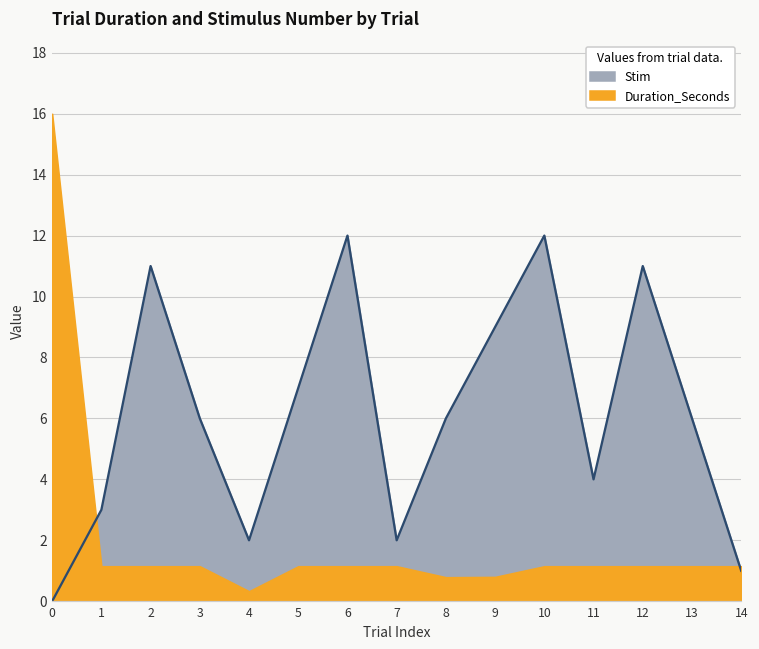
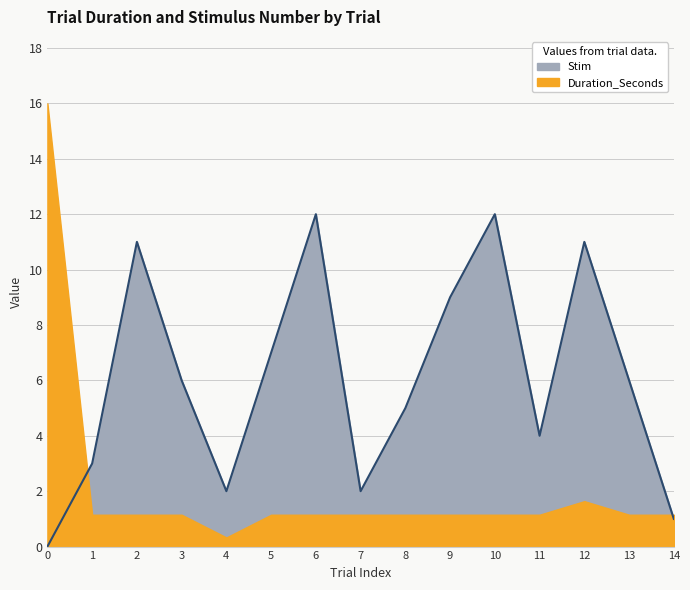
  {
    "Stim": {
      "0": 0,
      "1": 3,
      "2": 11,
      "3": 6,
      "4": 2,
      "5": 7,
      "6": 12,
      "7": 2,
-     "8": 6,
+     "8": 5,
      "9": 9,
      "10": 12,
      "11": 4,
      "12": 11,
      "13": 6,
      "14": 1
    },
    "Duration_Seconds": {
      "0": 16.0,
      "1": 1.2,
      "2": 1.2,
      "3": 1.2,
      "4": 0.3,
      "5": 1.2,
      "6": 1.2,
      "7": 1.2,
-     "8": 0.8,
-     "9": 0.8,
+     "8": 1.2,
+     "9": 1.2,
      "10": 1.2,
      "11": 1.2,
-     "12": 1.2,
+     "12": 1.6,
      "13": 1.2,
      "14": 1.2
    }
  }
